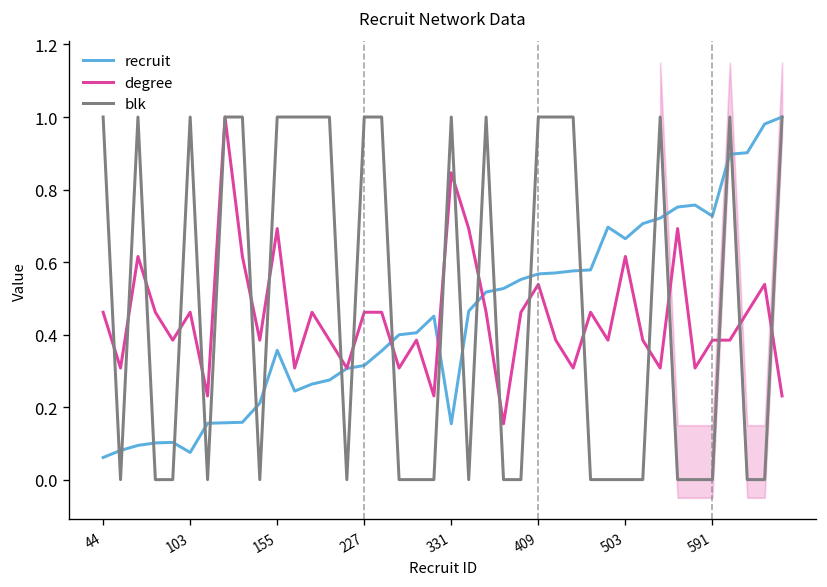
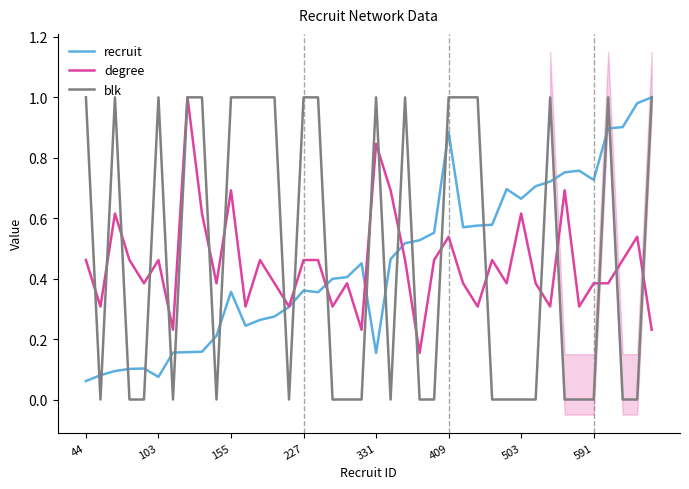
  {
    "recruit": {
      "44": 0.06,
      "103": 0.07,
      "155": 0.36,
-     "227": 0.31,
+     "227": 0.36,
      "331": 0.15,
-     "409": 0.57,
+     "409": 0.88,
      "503": 0.66,
      "591": 0.73
    },
    "blk": {
      "44": 1.00,
      "103": 1.00,
      "155": 1.00,
      "227": 1.00,
      "331": 1.00,
      "409": 1.00,
      "503": 0.00,
      "591": 0.00
    }
  }
